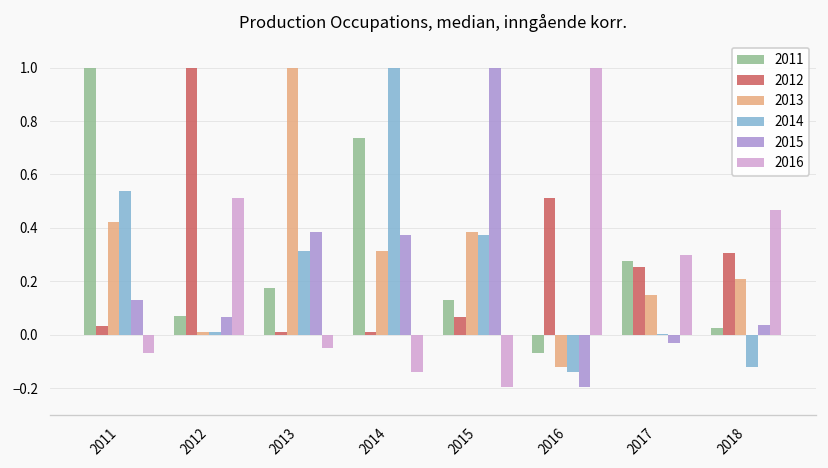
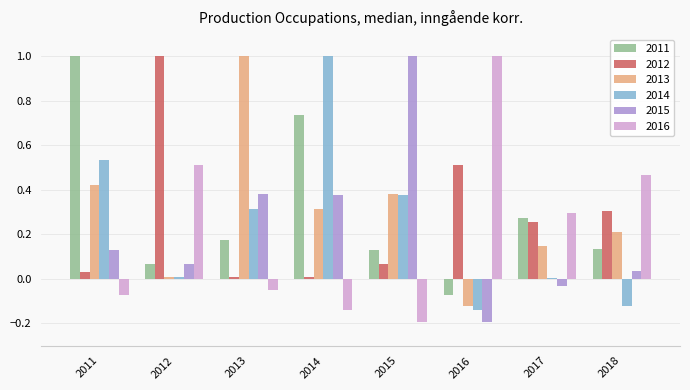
  {
    "2011": {
      "2011": 1.00,
      "2012": 0.07,
      "2013": 0.17,
      "2014": 0.74,
      "2015": 0.13,
      "2016": -0.07,
      "2017": 0.28,
-     "2018": 0.03
+     "2018": 0.13
    },
    "2012": {
      "2011": 0.03,
      "2012": 1.00,
      "2015": 0.07,
      "2016": 0.51,
      "2017": 0.25,
      "2018": 0.31
    },
    "2013": {
      "2011": 0.42,
      "2013": 1.00,
      "2014": 0.31,
      "2015": 0.38,
      "2016": -0.12,
      "2017": 0.15,
      "2018": 0.21
    }
  }
